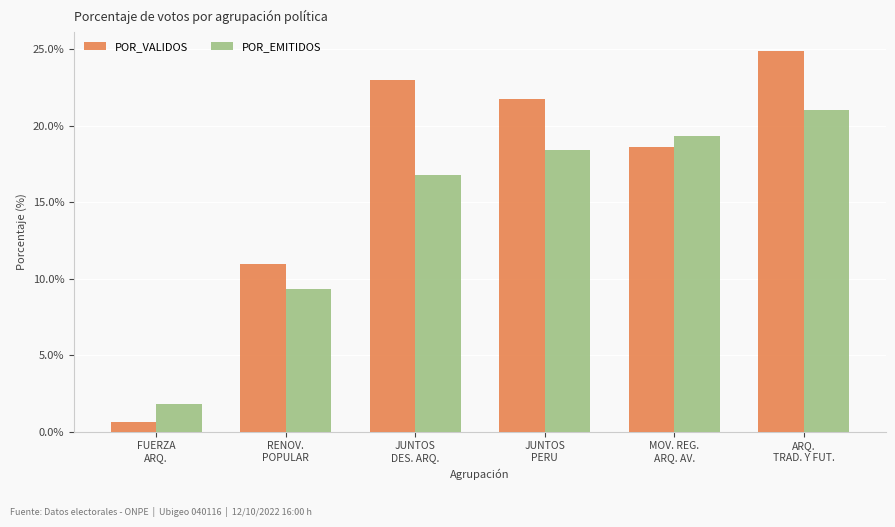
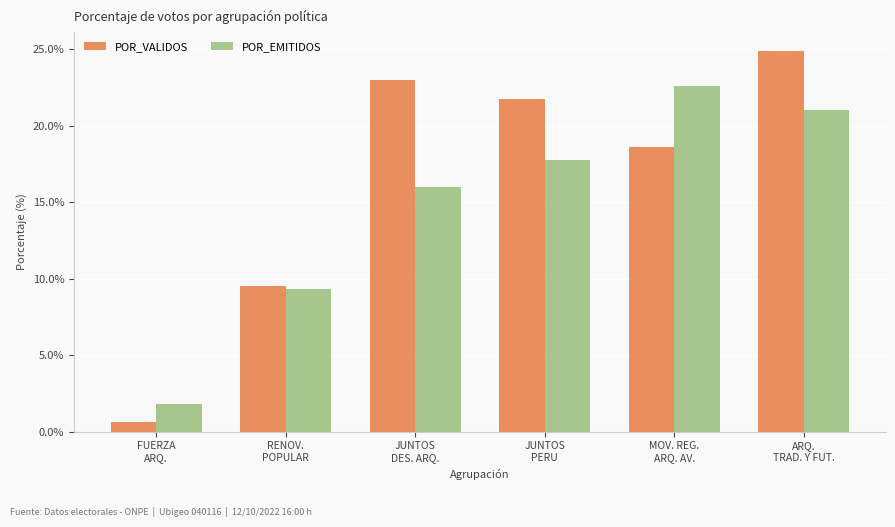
  {
    "POR_VALIDOS": {
      "FUERZA ARQ.": "0.6%",
-     "RENOV. POPULAR": "10.9%",
+     "RENOV. POPULAR": "9.5%",
      "JUNTOS DES. ARQ.": "23.0%",
      "JUNTOS PERU": "21.7%",
      "MOV. REG. ARQ. AV.": "18.6%",
      "ARQ. TRAD. Y FUT.": "24.9%"
    },
    "POR_EMITIDOS": {
      "FUERZA ARQ.": "1.8%",
      "RENOV. POPULAR": "9.4%",
-     "JUNTOS DES. ARQ.": "16.8%",
-     "JUNTOS PERU": "18.4%",
-     "MOV. REG. ARQ. AV.": "19.3%",
+     "JUNTOS DES. ARQ.": "16.0%",
+     "JUNTOS PERU": "17.8%",
+     "MOV. REG. ARQ. AV.": "22.6%",
      "ARQ. TRAD. Y FUT.": "21.1%"
    }
  }
